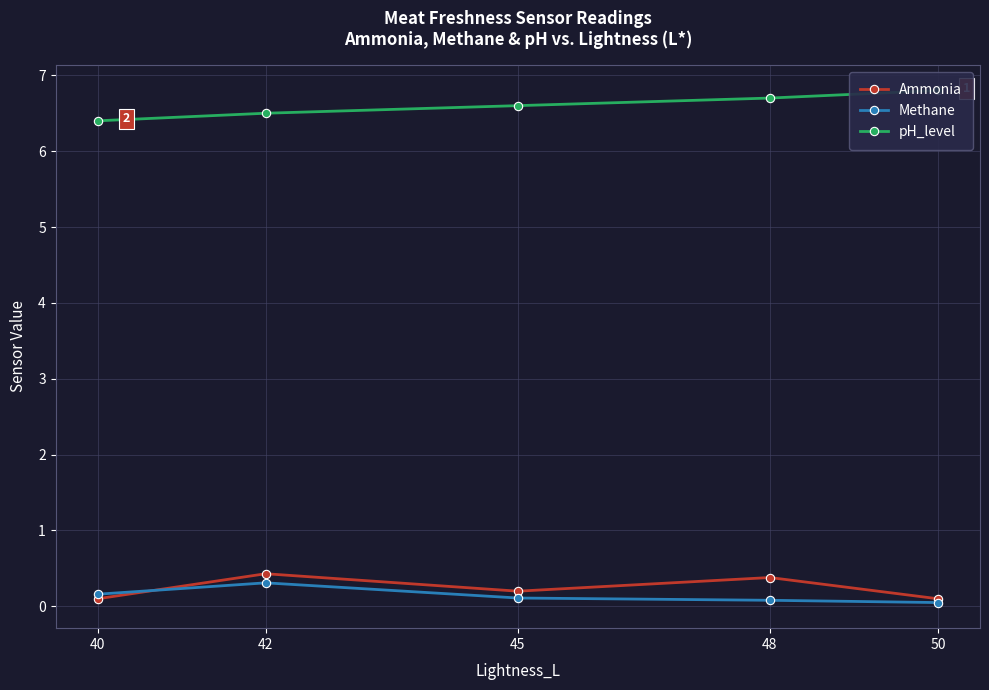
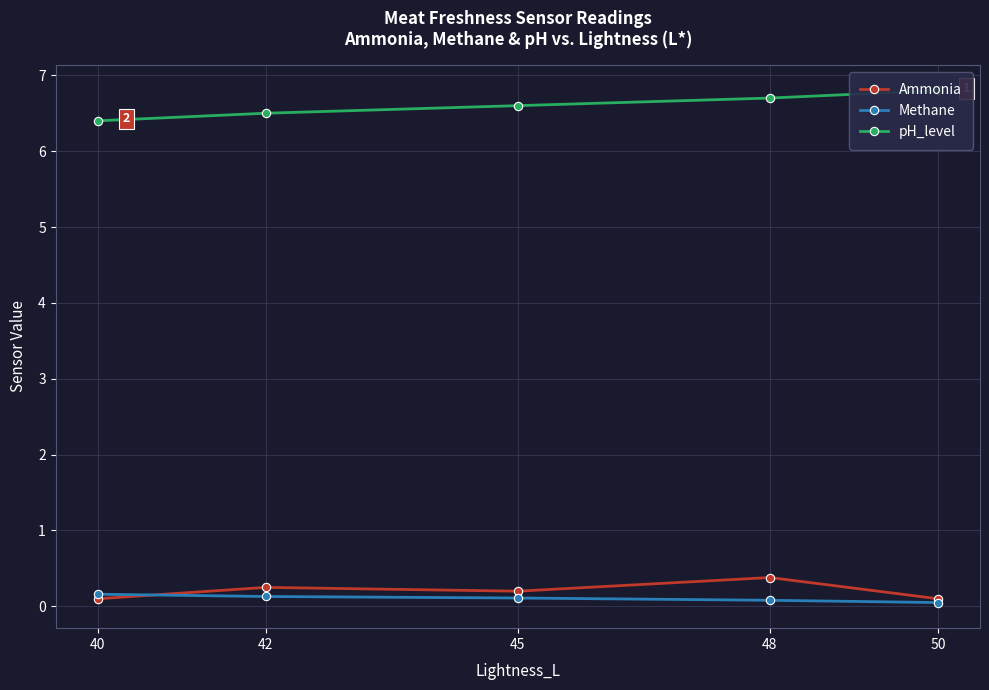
  {
    "Ammonia": {
      "40": 0.1,
-     "42": 0.4,
+     "42": 0.3,
      "45": 0.2,
      "48": 0.4,
      "50": 0.1
    },
    "Methane": {
      "40": 0.2,
-     "42": 0.3,
+     "42": 0.1,
      "45": 0.1,
      "48": 0.1,
      "50": 0.1
    },
    "pH_level": {
      "40": 6.4,
      "42": 6.5,
      "45": 6.6,
      "48": 6.7
    }
  }
